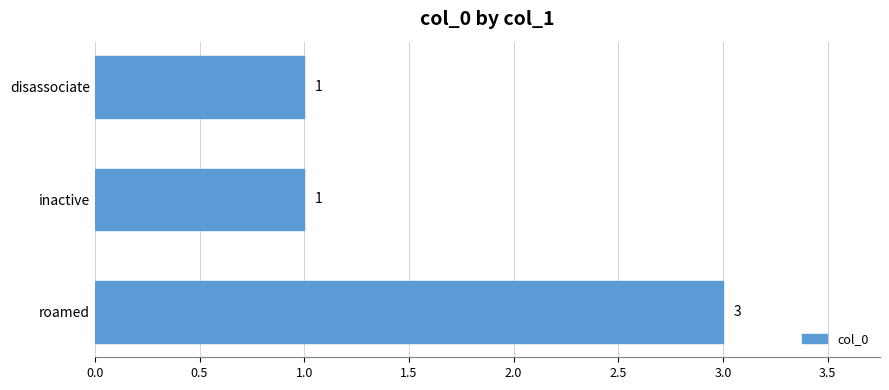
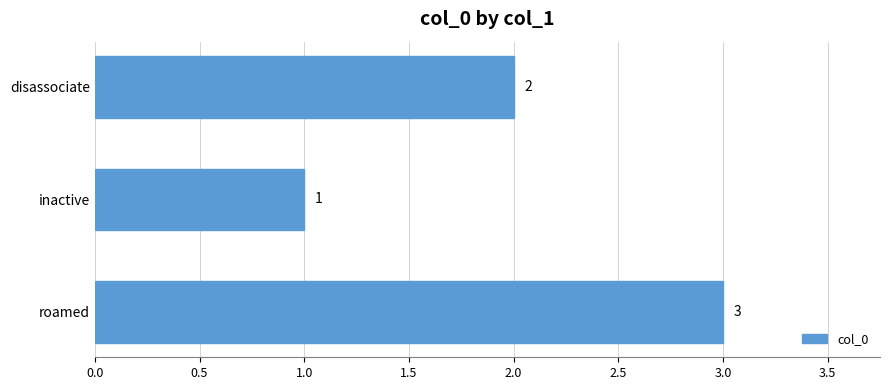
  {
-   "disassociate": 1,
+   "disassociate": 2,
    "inactive": 1,
    "roamed": 3
  }
